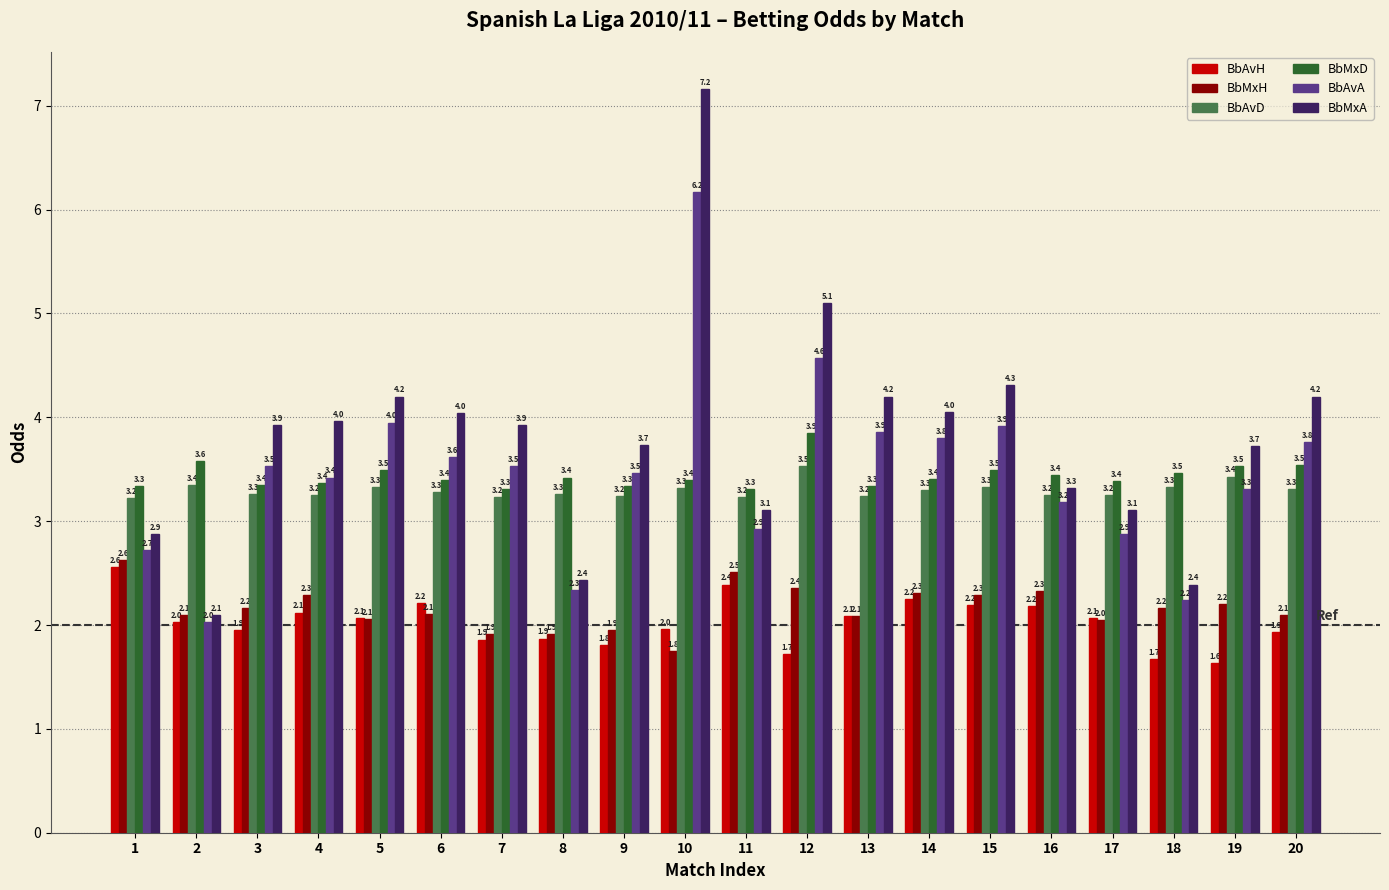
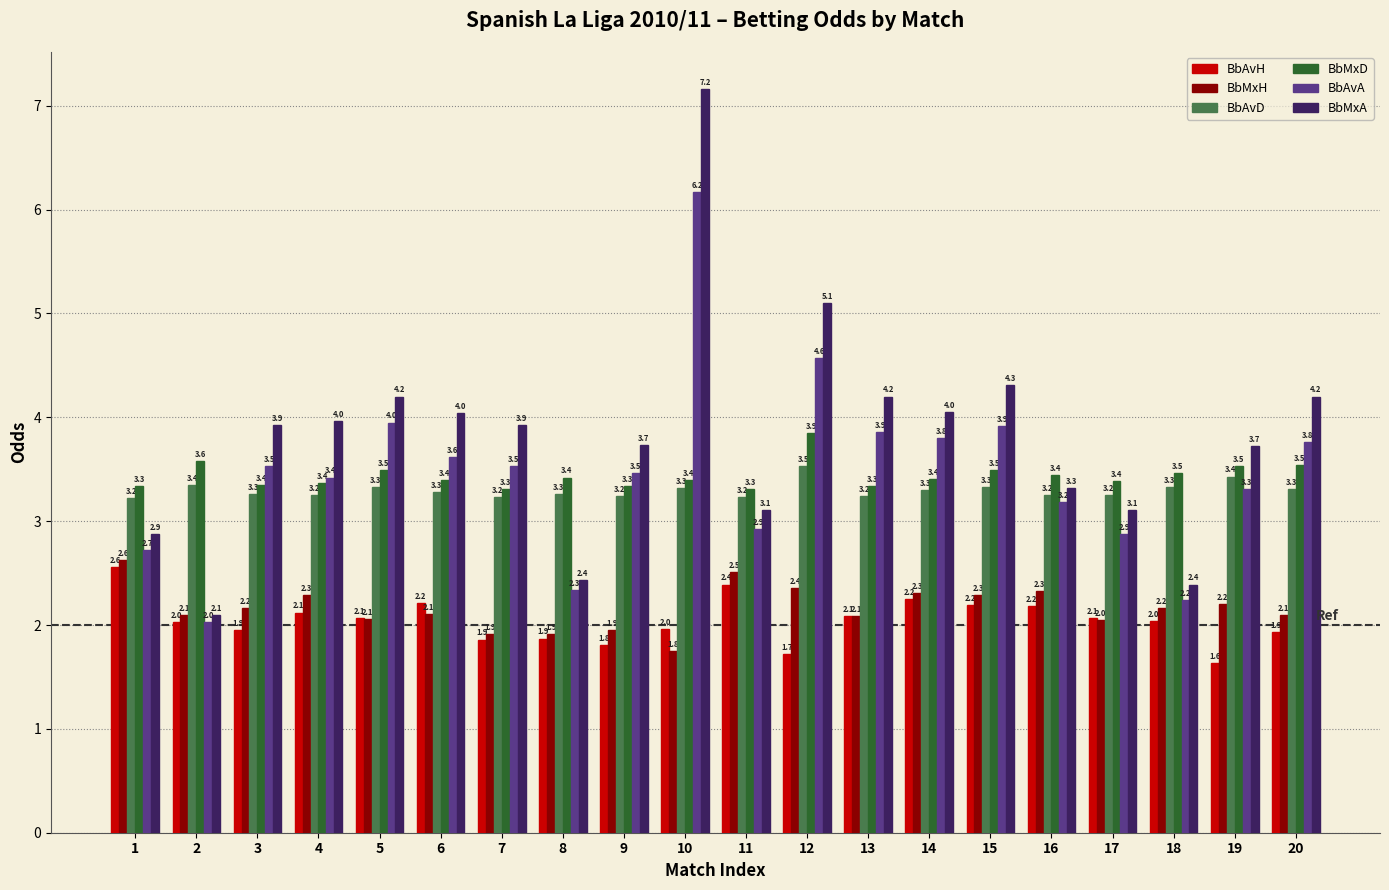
  {
    "BbAvH": {
      "1": 2.6,
      "2": 2.0,
      "3": 1.9,
      "4": 2.1,
      "6": 2.2,
      "7": 1.9,
      "9": 1.8,
      "10": 2.0,
      "11": 2.4,
      "12": 1.7,
      "14": 2.2,
      "15": 2.2,
      "16": 2.2,
-     "18": 1.7,
+     "18": 2.0,
      "19": 1.6,
      "20": 1.9
    },
    "BbMxH": {
      "1": 2.6,
      "2": 2.1,
      "3": 2.2,
      "4": 2.3,
      "6": 2.1,
      "7": 1.9,
      "9": 1.9,
      "10": 1.8,
      "11": 2.5,
      "12": 2.4,
      "14": 2.3,
      "15": 2.3,
      "16": 2.3,
      "18": 2.2,
      "19": 2.2,
      "20": 2.1
    }
  }
